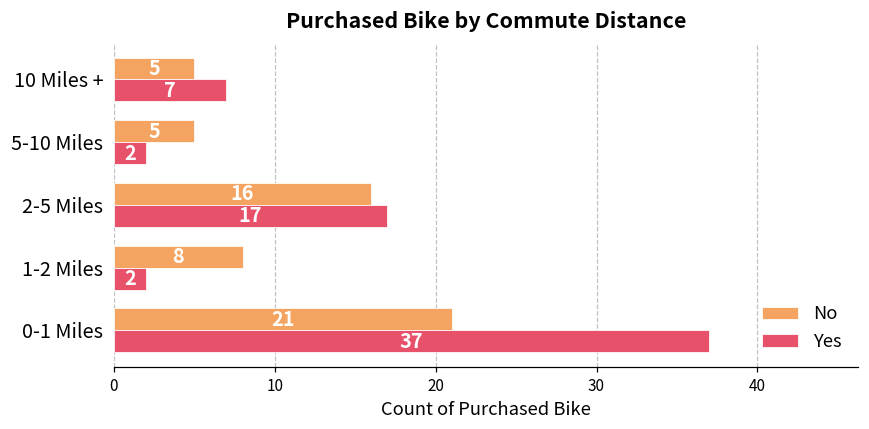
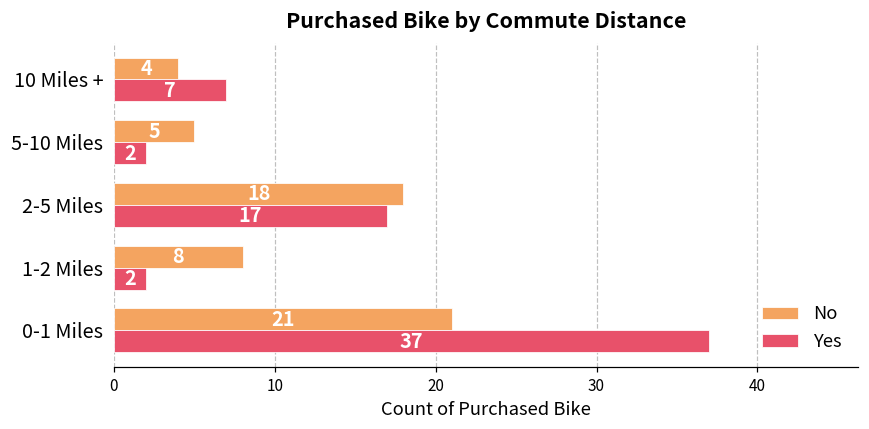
  {
    "No": {
-     "10 Miles +": 5,
+     "10 Miles +": 4,
      "5-10 Miles": 5,
-     "2-5 Miles": 16,
+     "2-5 Miles": 18,
      "1-2 Miles": 8,
      "0-1 Miles": 21
    },
    "Yes": {
      "10 Miles +": 7,
      "5-10 Miles": 2,
      "2-5 Miles": 17,
      "1-2 Miles": 2,
      "0-1 Miles": 37
    }
  }
